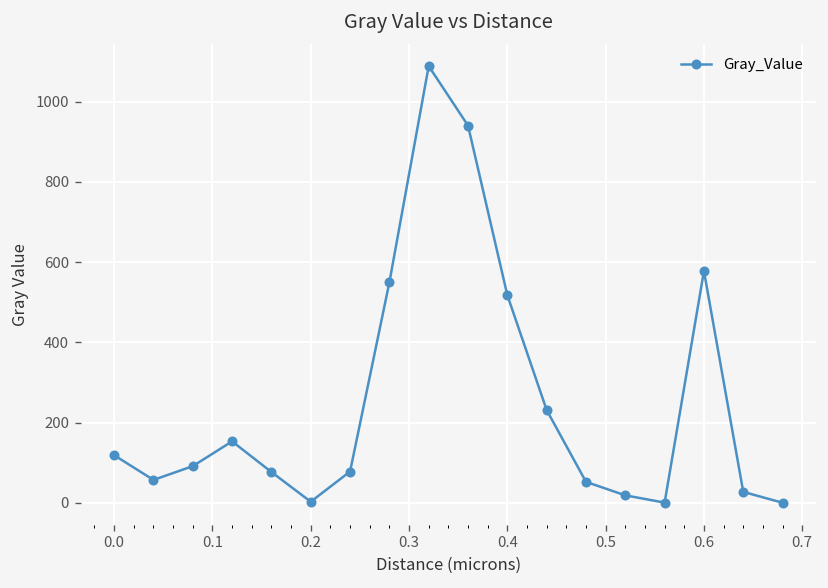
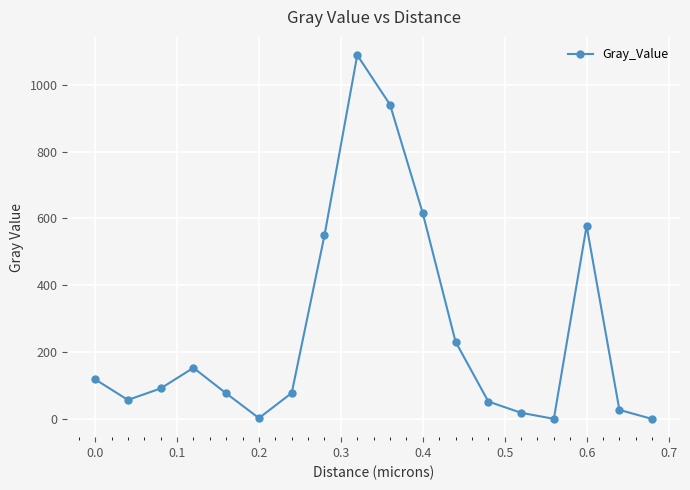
  {
    "0.0": 120,
    "0.2": 0,
-   "0.4": 520,
+   "0.4": 620,
    "0.6": 580
  }
